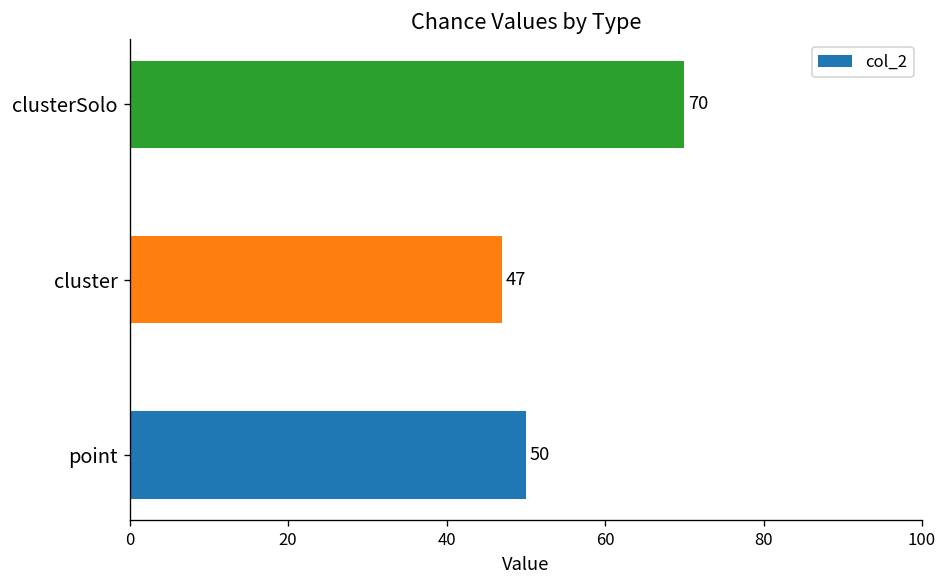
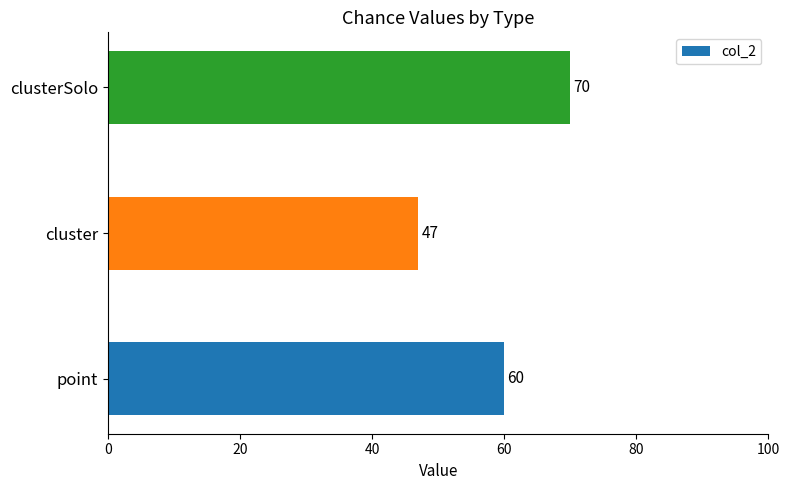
  {
    "clusterSolo": 70,
    "cluster": 47,
-   "point": 50
+   "point": 60
  }
